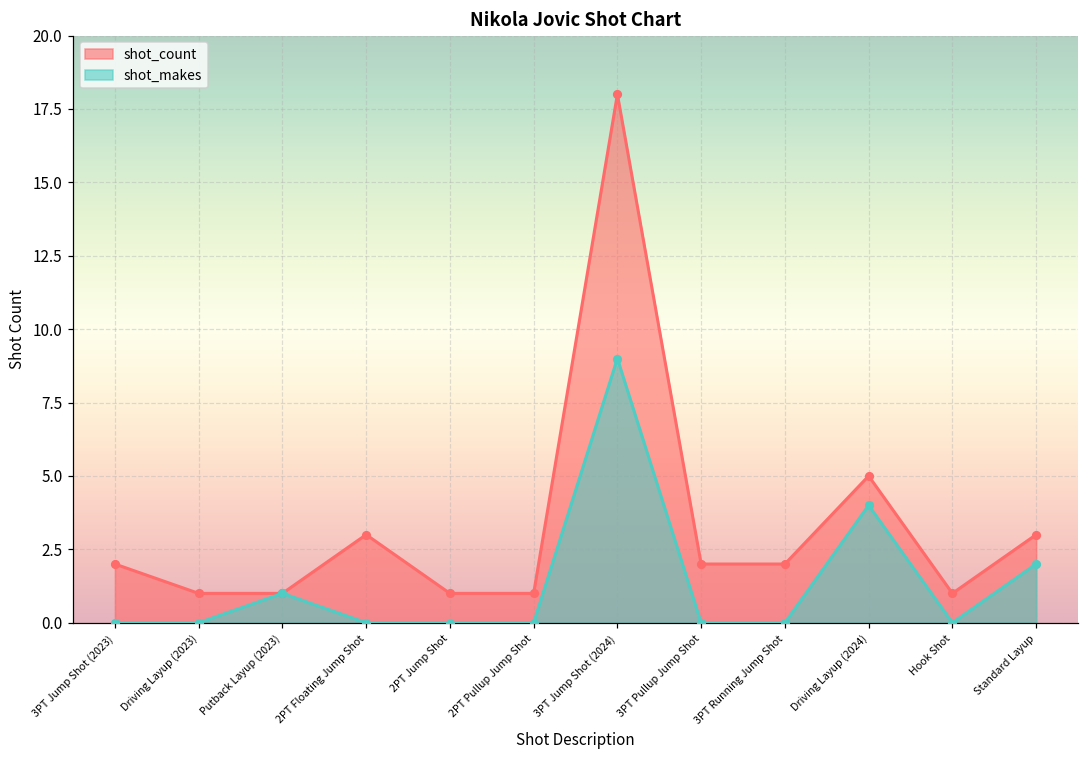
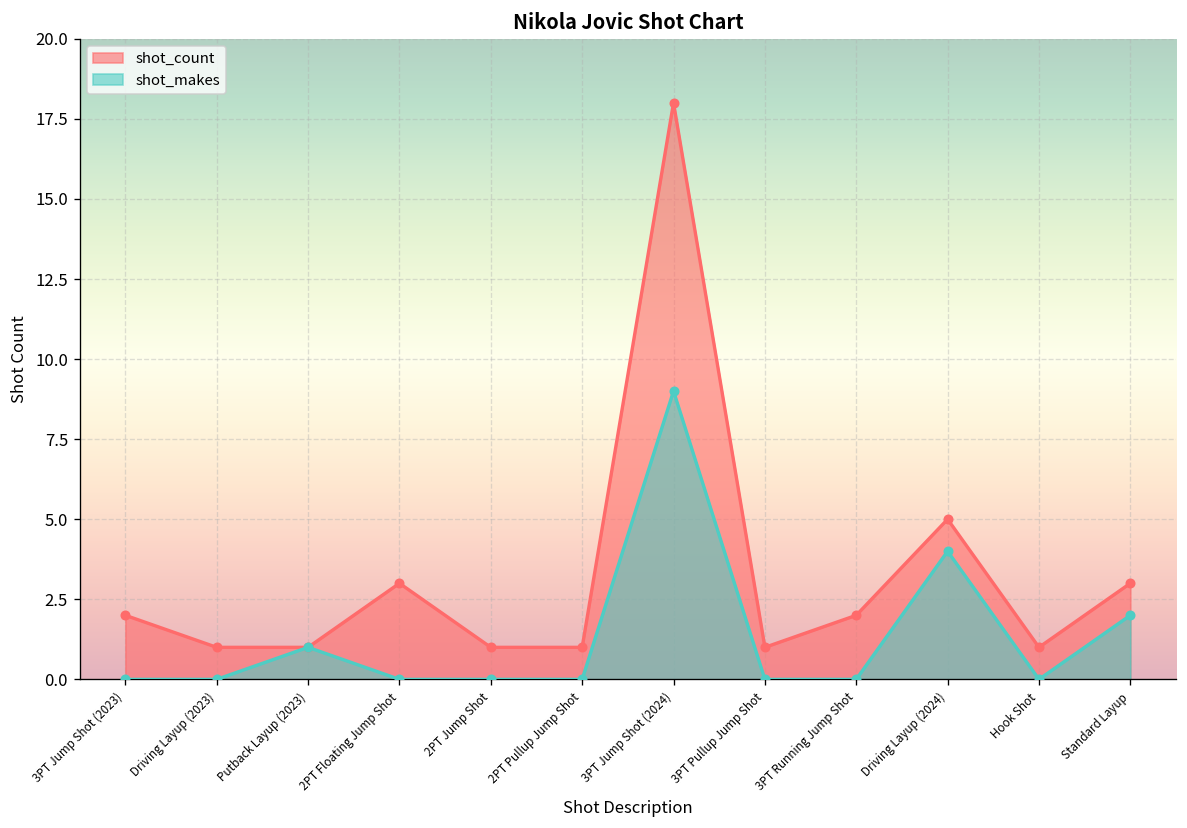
  {
    "shot_count": {
      "3PT Jump Shot (2023)": 2,
      "Driving Layup (2023)": 1,
      "2PT Floating Jump Shot": 3,
      "2PT Jump Shot": 1,
      "2PT Pullup Jump Shot": 1,
      "3PT Jump Shot (2024)": 18,
-     "3PT Pullup Jump Shot": 2,
+     "3PT Pullup Jump Shot": 1,
      "3PT Running Jump Shot": 2,
      "Driving Layup (2024)": 5,
      "Hook Shot": 1,
      "Standard Layup": 3
    },
    "shot_makes": {
      "3PT Jump Shot (2023)": 0,
      "Driving Layup (2023)": 0,
      "2PT Floating Jump Shot": 0,
      "2PT Jump Shot": 0,
      "2PT Pullup Jump Shot": 0,
      "3PT Jump Shot (2024)": 9,
      "3PT Pullup Jump Shot": 0,
      "3PT Running Jump Shot": 0,
      "Driving Layup (2024)": 4,
      "Hook Shot": 0,
      "Standard Layup": 2
    }
  }
